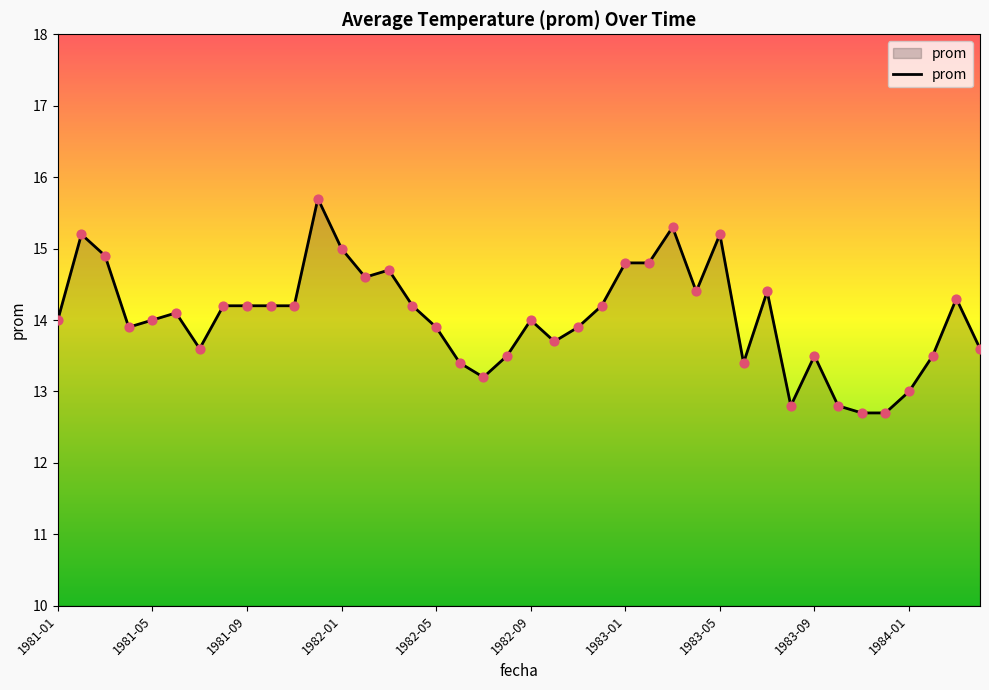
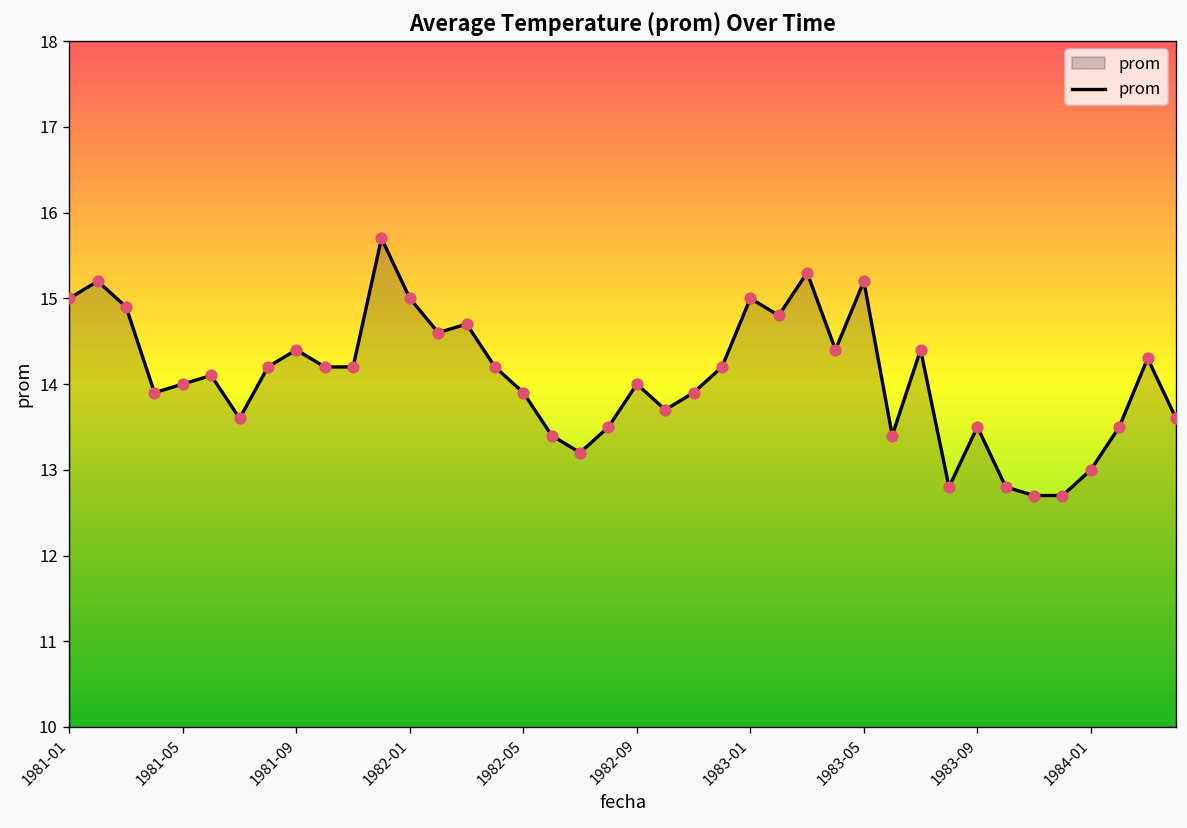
  {
-   "1981-01": 14,
+   "1981-01": 15,
    "1981-05": 14.0,
-   "1981-09": 14.2,
+   "1981-09": 14.4,
    "1982-01": 15.0,
    "1982-05": 13.9,
    "1982-09": 14.0,
-   "1983-01": 14.8,
+   "1983-01": 15.0,
    "1983-05": 15.2,
    "1983-09": 13.5,
    "1984-01": 13.0
  }
